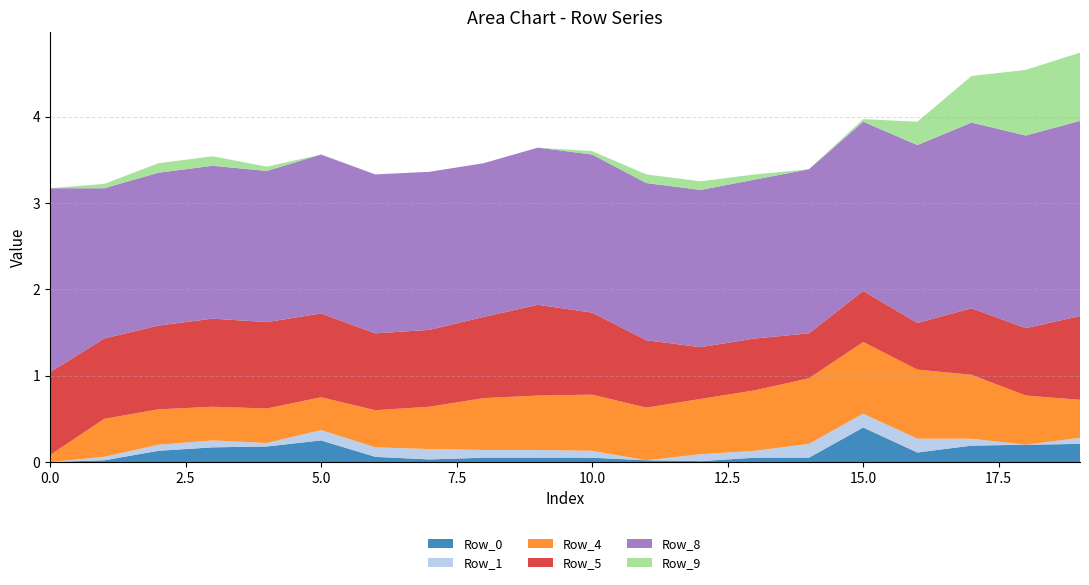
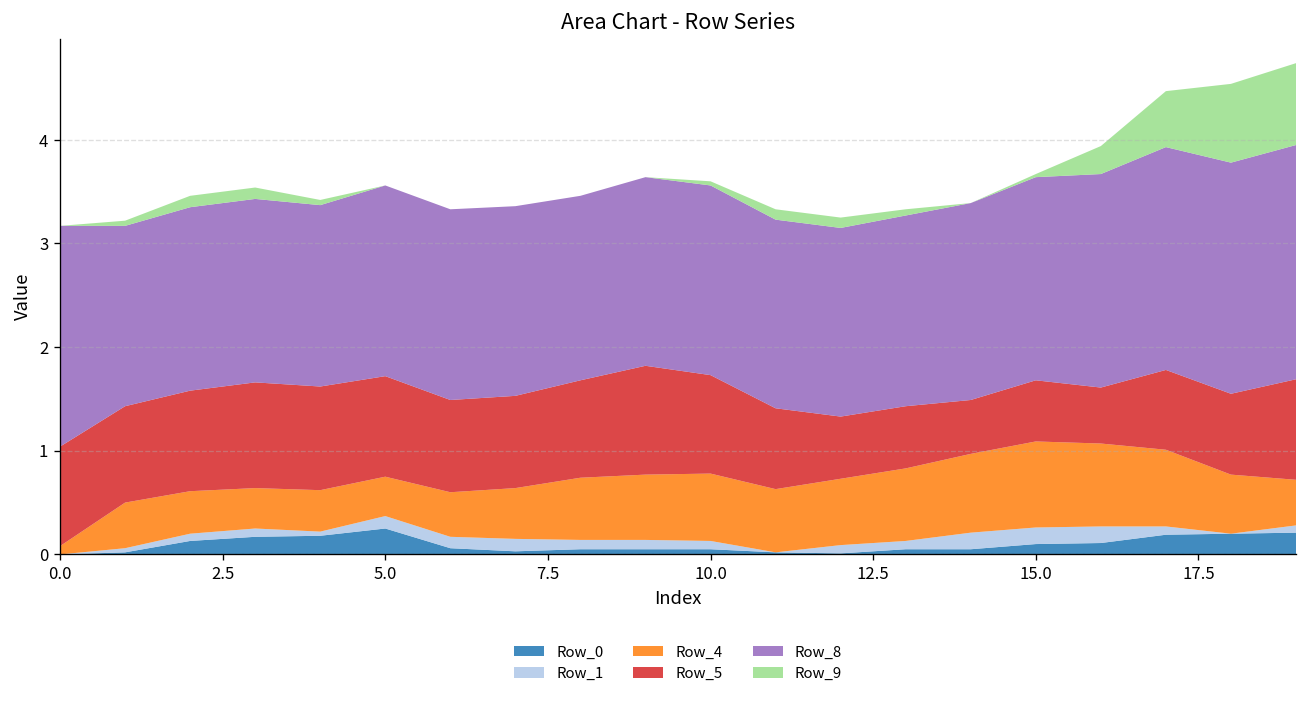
  {
    "Row_0": {
      "5.0": 0.3,
-     "15.0": 0.4
+     "15.0": 0.1
    }
  }
